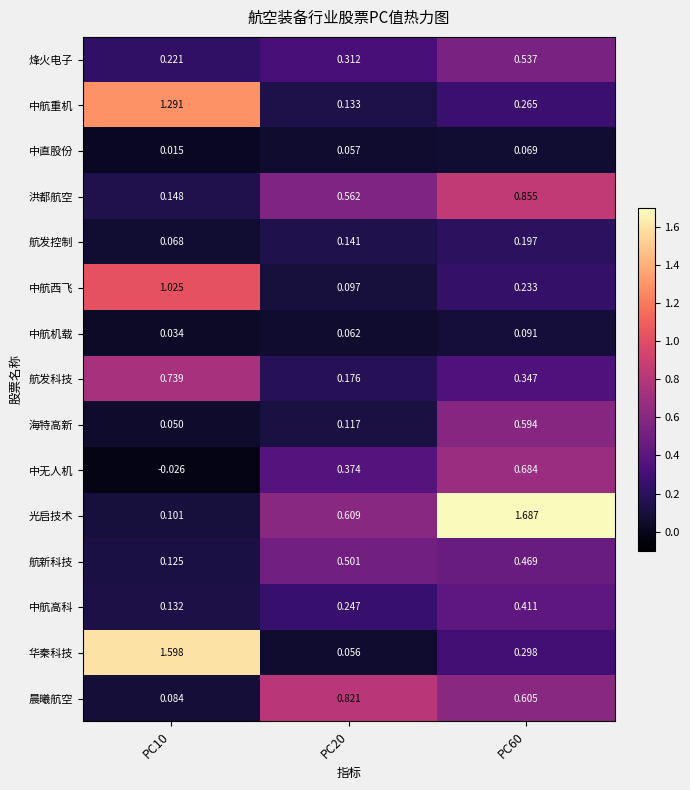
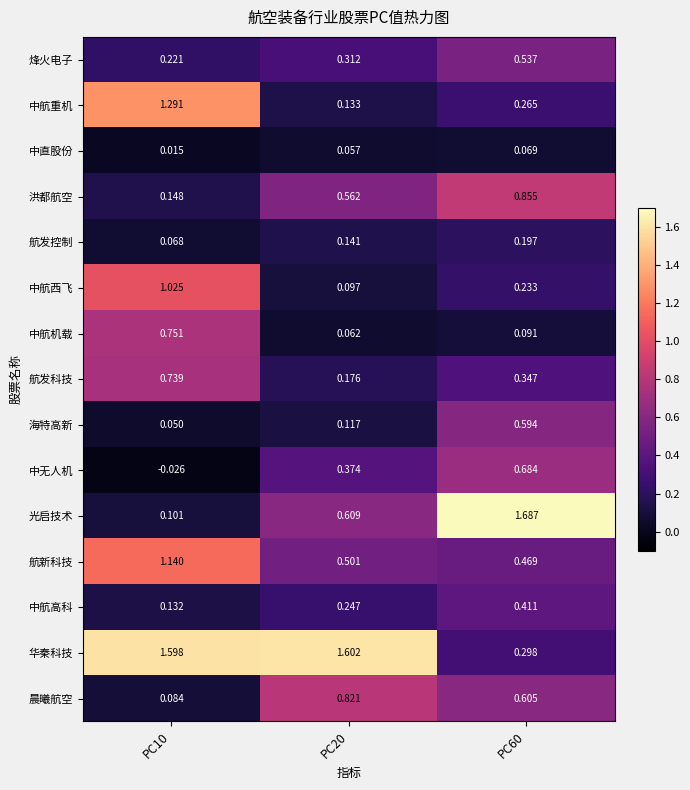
  {
    "烽火电子": {
      "PC10": 0.221,
      "PC20": 0.312,
      "PC60": 0.537
    },
    "中航重机": {
      "PC10": 1.291,
      "PC20": 0.133,
      "PC60": 0.265
    },
    "中直股份": {
      "PC10": 0.015,
      "PC20": 0.057,
      "PC60": 0.069
    },
    "洪都航空": {
      "PC10": 0.148,
      "PC20": 0.562,
      "PC60": 0.855
    },
    "航发控制": {
      "PC10": 0.068,
      "PC20": 0.141,
      "PC60": 0.197
    },
    "中航西飞": {
      "PC10": 1.025,
      "PC20": 0.097,
      "PC60": 0.233
    },
    "中航机载": {
-     "PC10": 0.034,
+     "PC10": 0.751,
      "PC20": 0.062,
      "PC60": 0.091
    },
    "航发科技": {
      "PC10": 0.739,
      "PC20": 0.176,
      "PC60": 0.347
    },
    "海特高新": {
      "PC10": 0.050,
      "PC20": 0.117,
      "PC60": 0.594
    },
    "中无人机": {
      "PC10": -0.026,
      "PC20": 0.374,
      "PC60": 0.684
    },
    "光启技术": {
      "PC10": 0.101,
      "PC20": 0.609,
      "PC60": 1.687
    },
    "航新科技": {
-     "PC10": 0.125,
+     "PC10": 1.140,
      "PC20": 0.501,
      "PC60": 0.469
    },
    "中航高科": {
      "PC10": 0.132,
      "PC20": 0.247,
      "PC60": 0.411
    },
    "华秦科技": {
      "PC10": 1.598,
-     "PC20": 0.056,
+     "PC20": 1.602,
      "PC60": 0.298
    },
    "晨曦航空": {
      "PC10": 0.084,
      "PC20": 0.821,
      "PC60": 0.605
    }
  }
